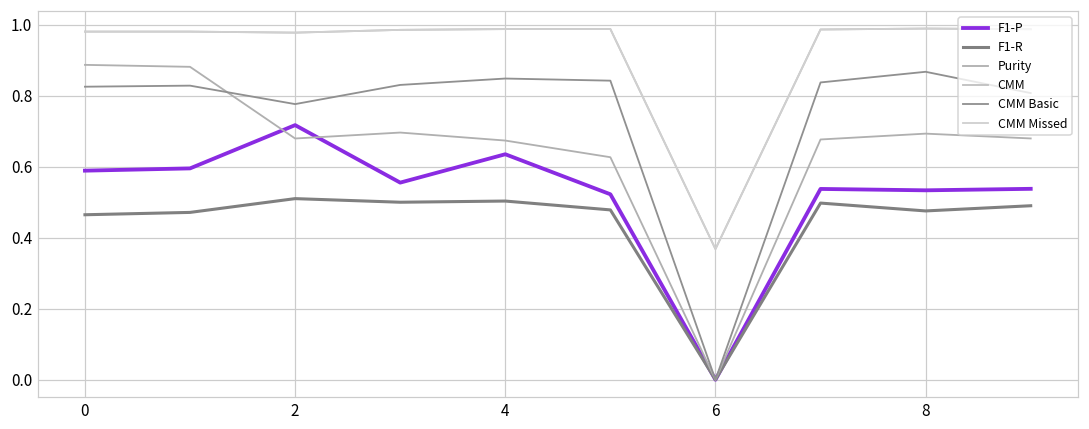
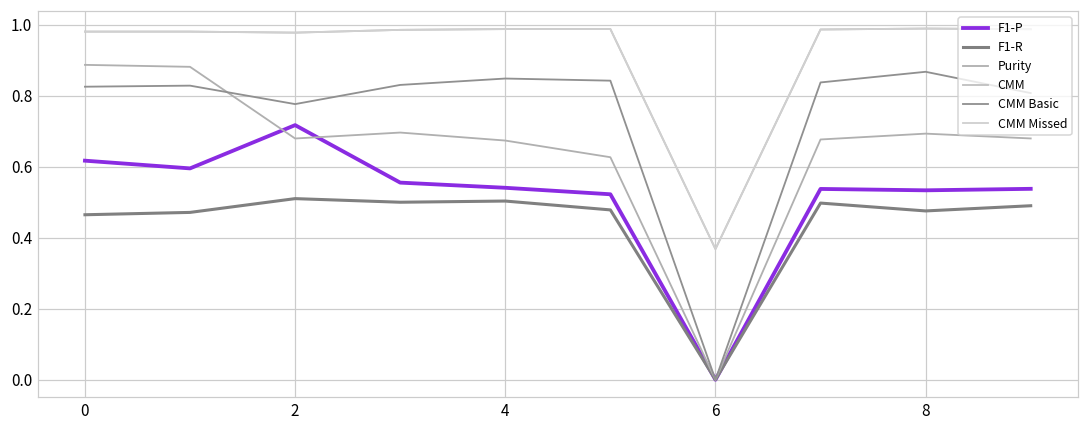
  {
    "F1-P": {
-     "0": 0.59,
+     "0": 0.62,
      "2": 0.72,
-     "4": 0.63,
+     "4": 0.54,
      "8": 0.53
    }
  }
